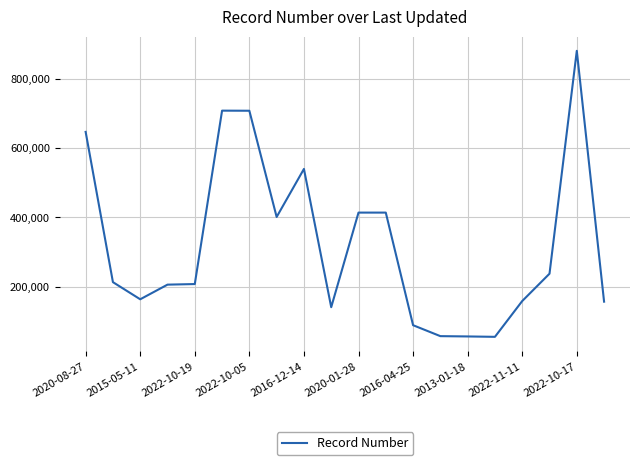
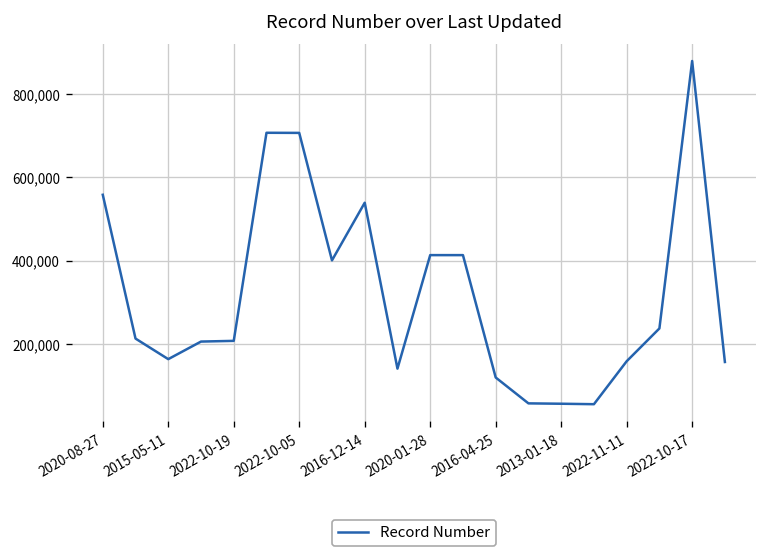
  {
-   "2020-08-27": "650,000",
+   "2020-08-27": "560,000",
    "2015-05-11": "160,000",
    "2022-10-19": "210,000",
    "2022-10-05": "710,000",
    "2016-12-14": "540,000",
-   "2016-04-25": "90,000",
+   "2016-04-25": "120,000",
    "2013-01-18": "60,000",
    "2022-11-11": "160,000",
    "2022-10-17": "880,000"
  }
